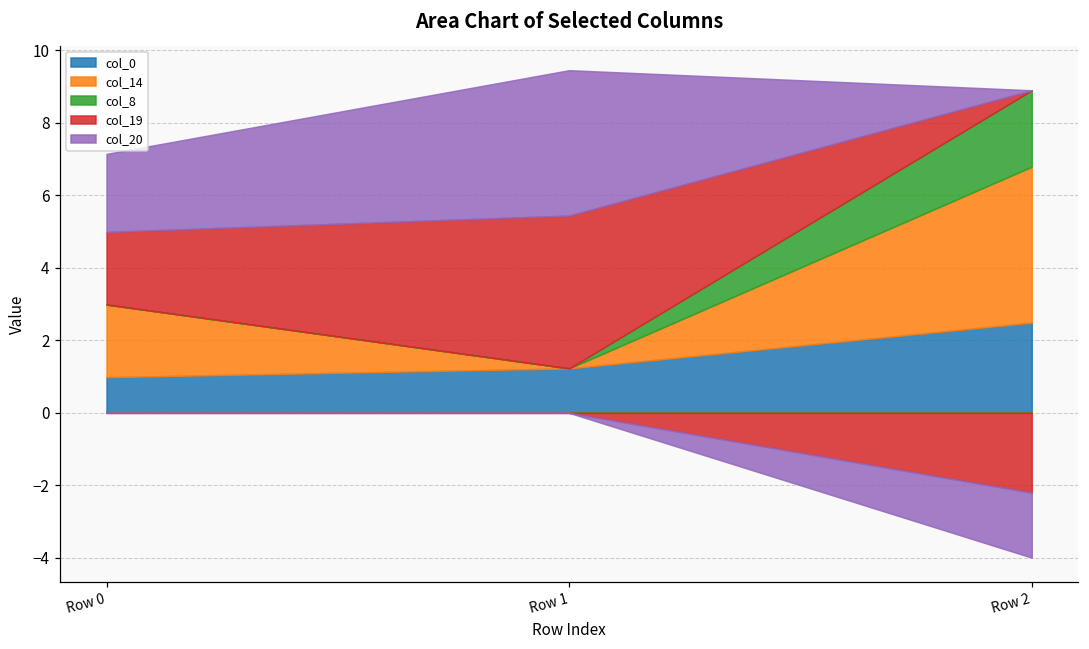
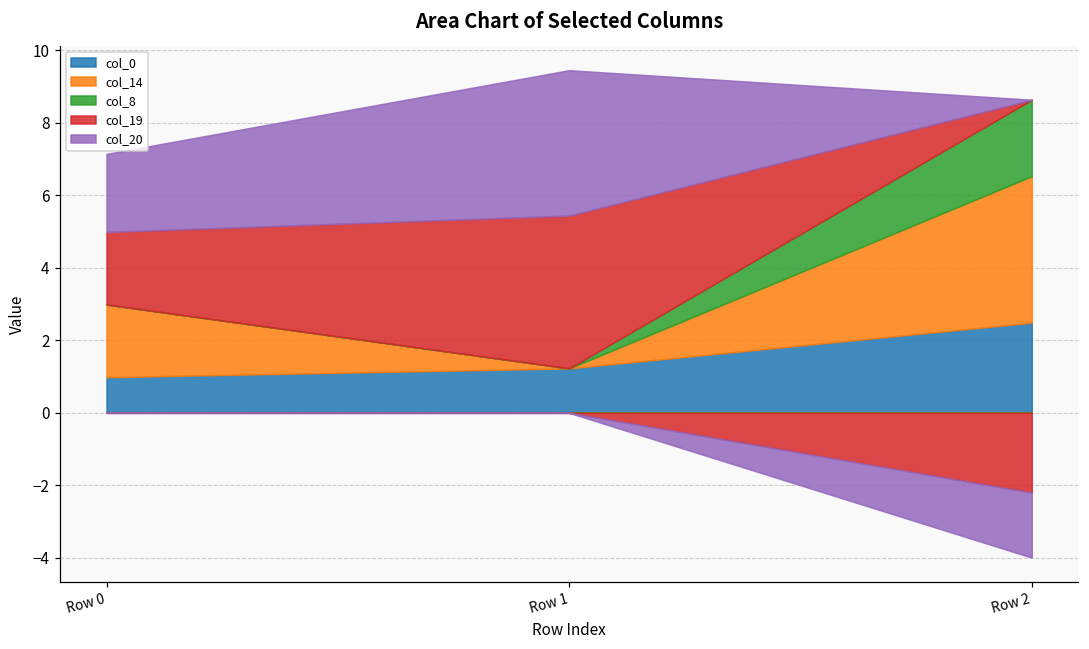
  {
    "col_14": {
-     "Row 2": 4.3
+     "Row 2": 4.0
    },
    "col_19": {
      "Row 0": 2.0,
      "Row 1": 4.2
    }
  }
